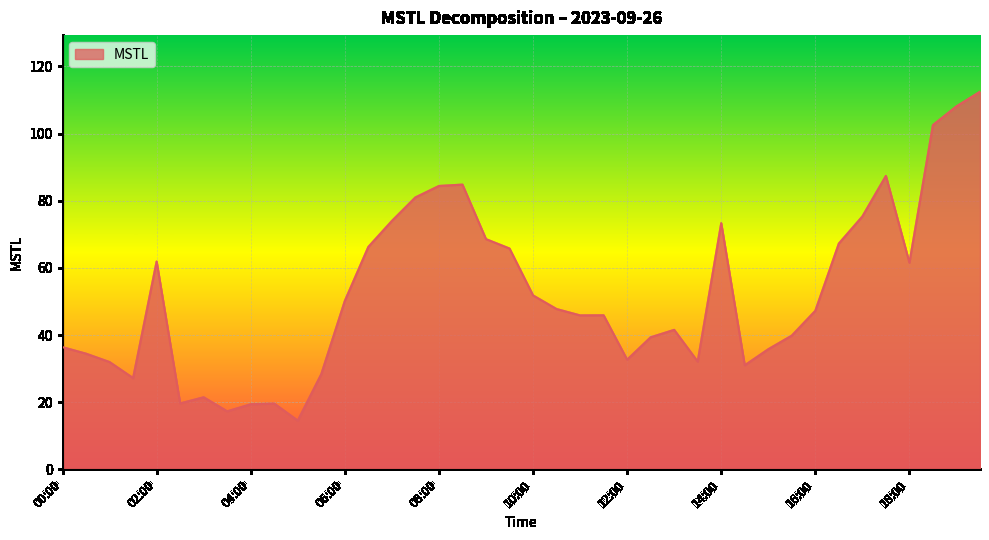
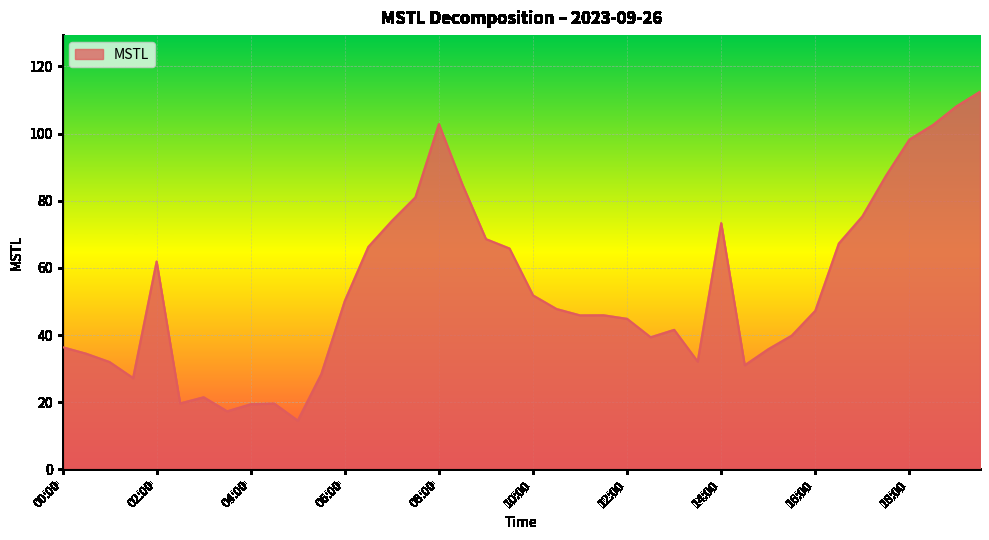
  {
    "00:00": 36,
    "02:00": 62,
    "04:00": 19,
    "06:00": 50,
-   "08:00": 84,
+   "08:00": 103,
    "10:00": 52,
-   "12:00": 33,
+   "12:00": 45,
    "14:00": 73,
    "16:00": 47,
-   "18:00": 62
+   "18:00": 98
  }
